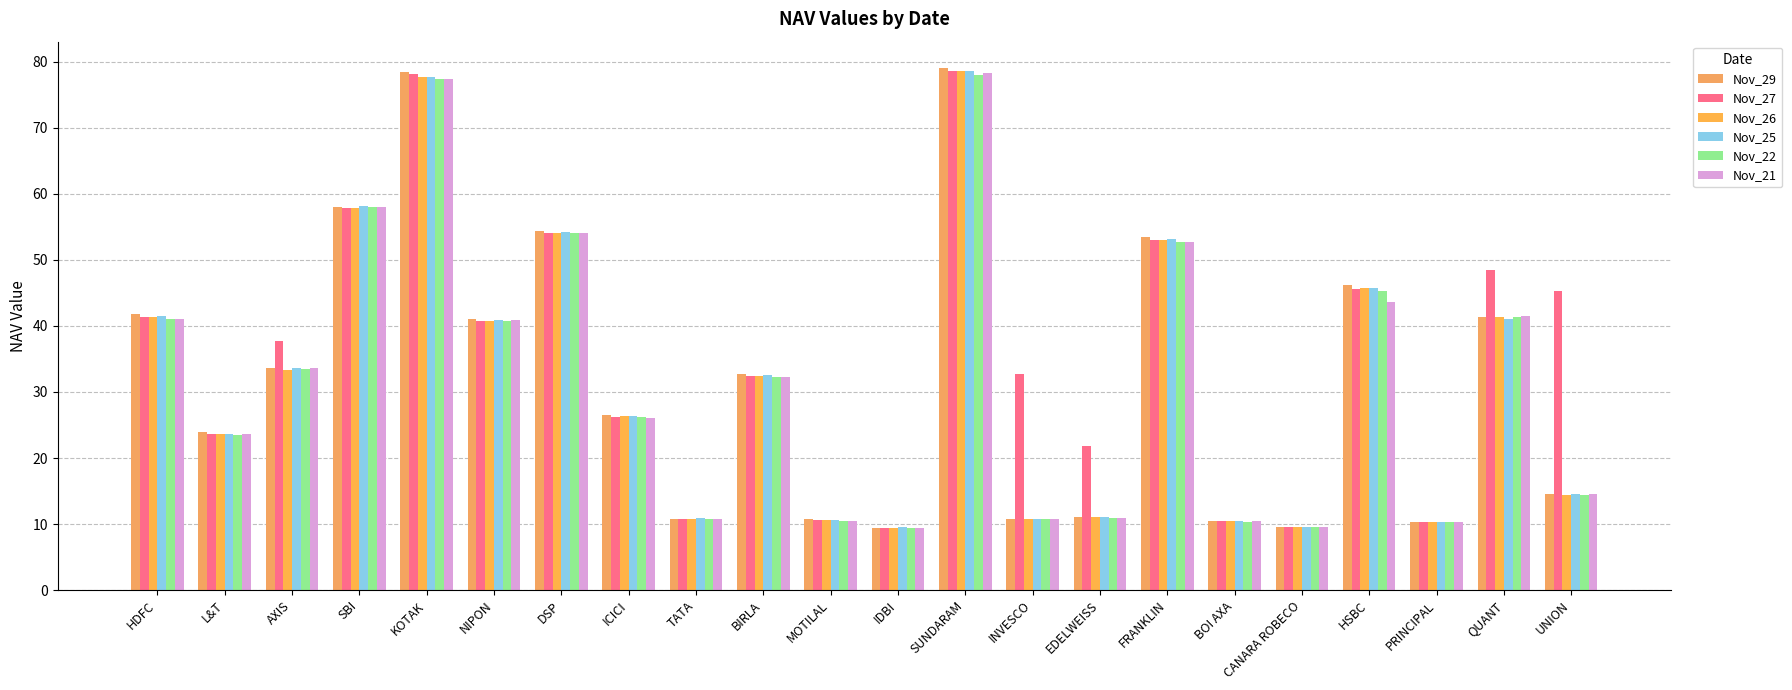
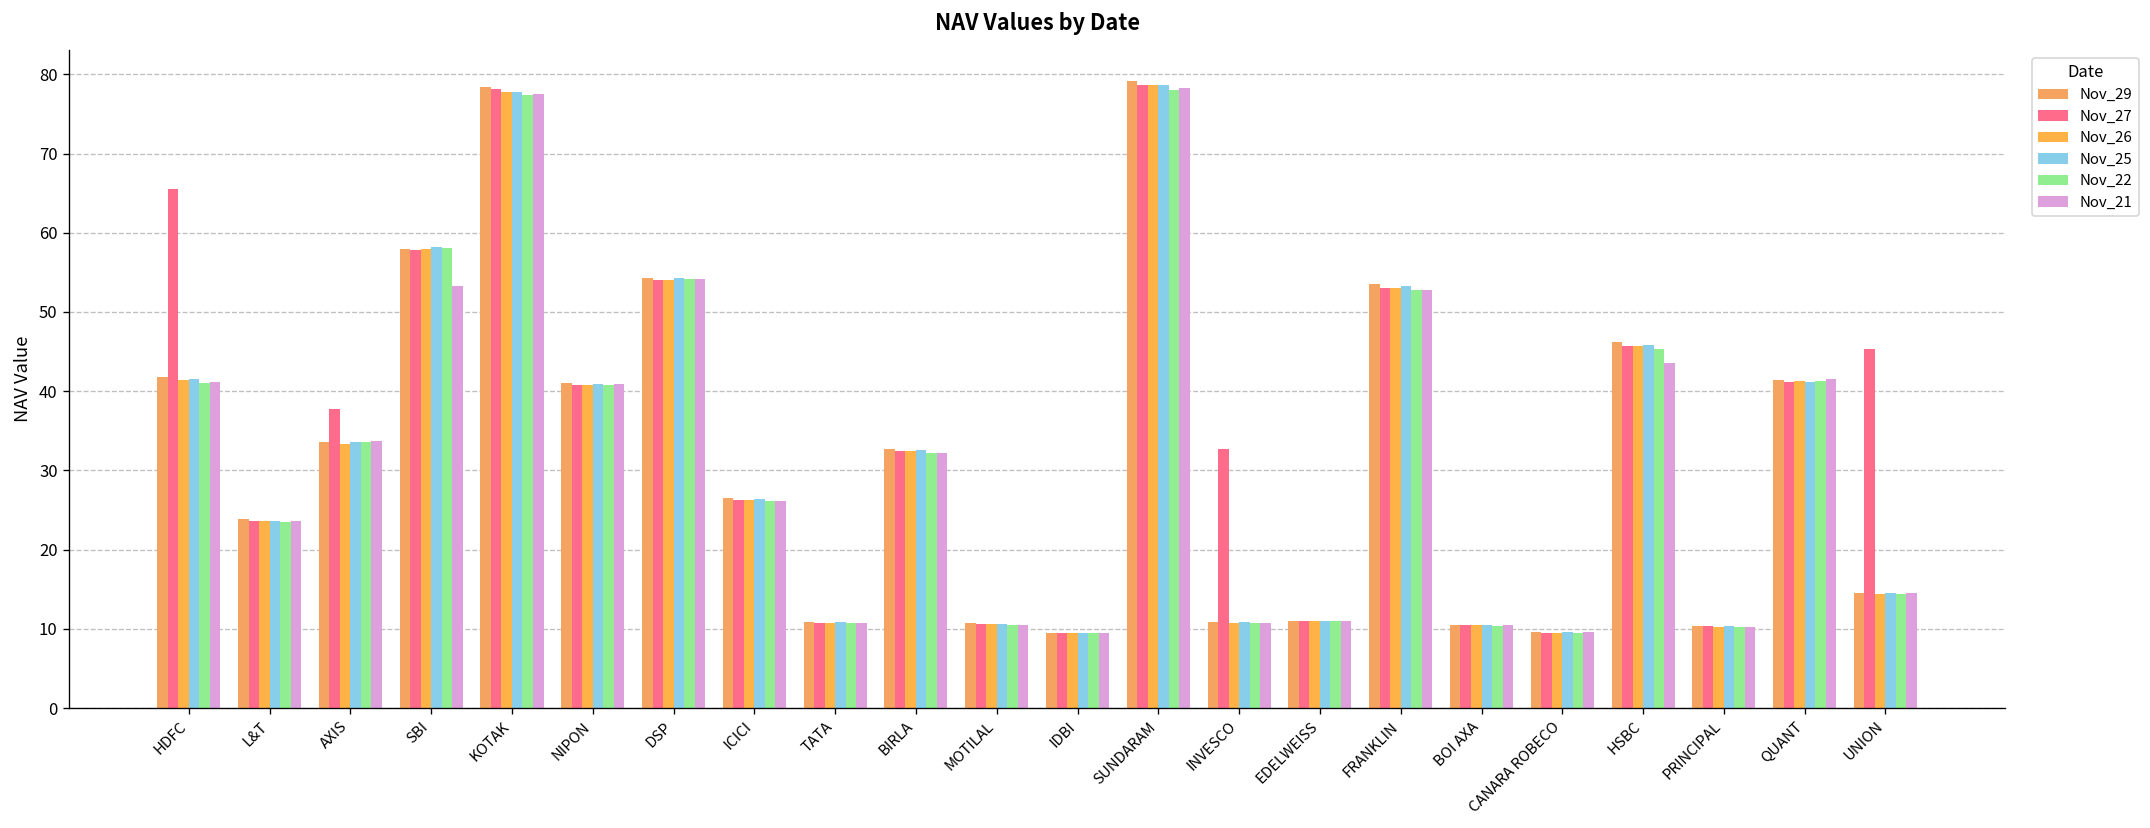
  {
    "Nov_27": {
-     "HDFC": 41,
+     "HDFC": 66,
      "L&T": 24,
      "AXIS": 38,
      "SBI": 58,
      "KOTAK": 78,
      "NIPON": 41,
      "DSP": 54,
      "ICICI": 26,
      "TATA": 11,
      "BIRLA": 32,
      "MOTILAL": 11,
      "IDBI": 9,
      "SUNDARAM": 79,
      "INVESCO": 33,
-     "EDELWEISS": 22,
+     "EDELWEISS": 11,
      "FRANKLIN": 53,
      "BOI AXA": 10,
      "CANARA ROBECO": 10,
      "HSBC": 46,
      "PRINCIPAL": 10,
-     "QUANT": 49,
+     "QUANT": 41,
      "UNION": 45
    },
    "Nov_25": {
      "HDFC": 42,
      "L&T": 24,
      "AXIS": 34,
      "SBI": 58,
      "KOTAK": 78,
      "NIPON": 41,
      "DSP": 54,
      "ICICI": 26,
      "TATA": 11,
      "BIRLA": 33,
      "MOTILAL": 11,
      "IDBI": 9,
      "SUNDARAM": 79,
      "INVESCO": 11,
      "EDELWEISS": 11,
      "FRANKLIN": 53,
      "BOI AXA": 10,
      "CANARA ROBECO": 10,
      "HSBC": 46,
      "PRINCIPAL": 10,
      "QUANT": 41,
      "UNION": 15
    },
    "Nov_22": {
      "HDFC": 41,
      "L&T": 24,
      "AXIS": 34,
      "SBI": 58,
      "KOTAK": 77,
      "NIPON": 41,
      "DSP": 54,
      "ICICI": 26,
      "TATA": 11,
      "BIRLA": 32,
      "MOTILAL": 11,
      "IDBI": 9,
      "SUNDARAM": 78,
      "INVESCO": 11,
      "EDELWEISS": 11,
      "FRANKLIN": 53,
      "BOI AXA": 10,
      "CANARA ROBECO": 10,
      "HSBC": 45,
      "PRINCIPAL": 10,
      "QUANT": 41,
      "UNION": 14
    },
    "Nov_21": {
      "HDFC": 41,
      "L&T": 24,
      "AXIS": 34,
-     "SBI": 58,
+     "SBI": 53,
      "KOTAK": 77,
      "NIPON": 41,
      "DSP": 54,
      "ICICI": 26,
      "TATA": 11,
      "BIRLA": 32,
      "MOTILAL": 11,
      "IDBI": 9,
      "SUNDARAM": 78,
      "INVESCO": 11,
      "EDELWEISS": 11,
      "FRANKLIN": 53,
      "BOI AXA": 10,
      "CANARA ROBECO": 10,
      "HSBC": 44,
      "PRINCIPAL": 10,
      "QUANT": 42,
      "UNION": 14
    }
  }
